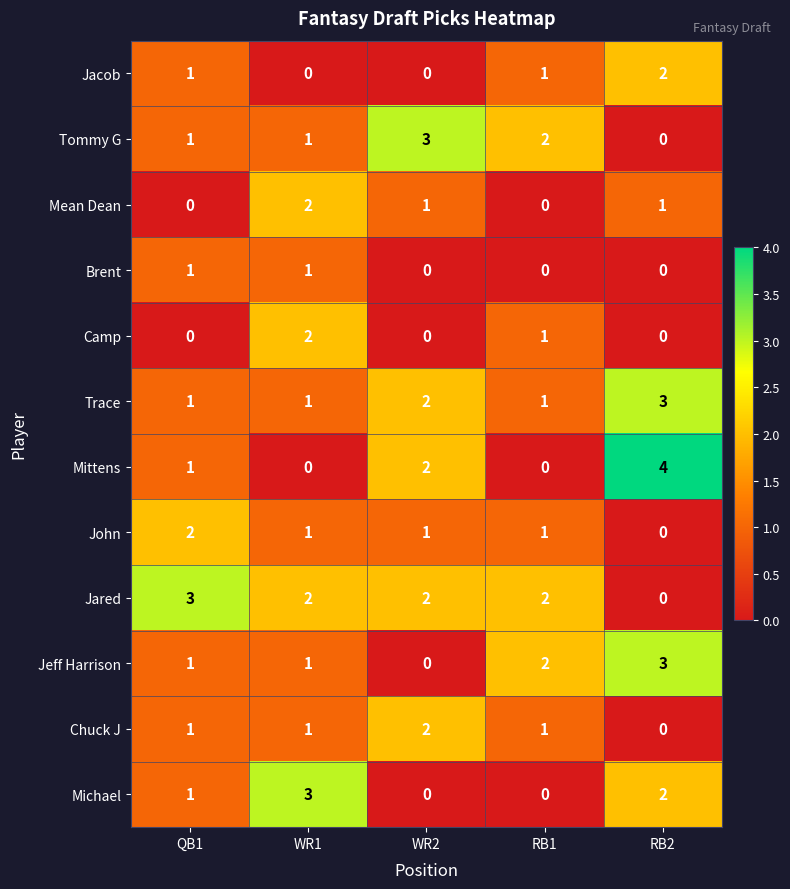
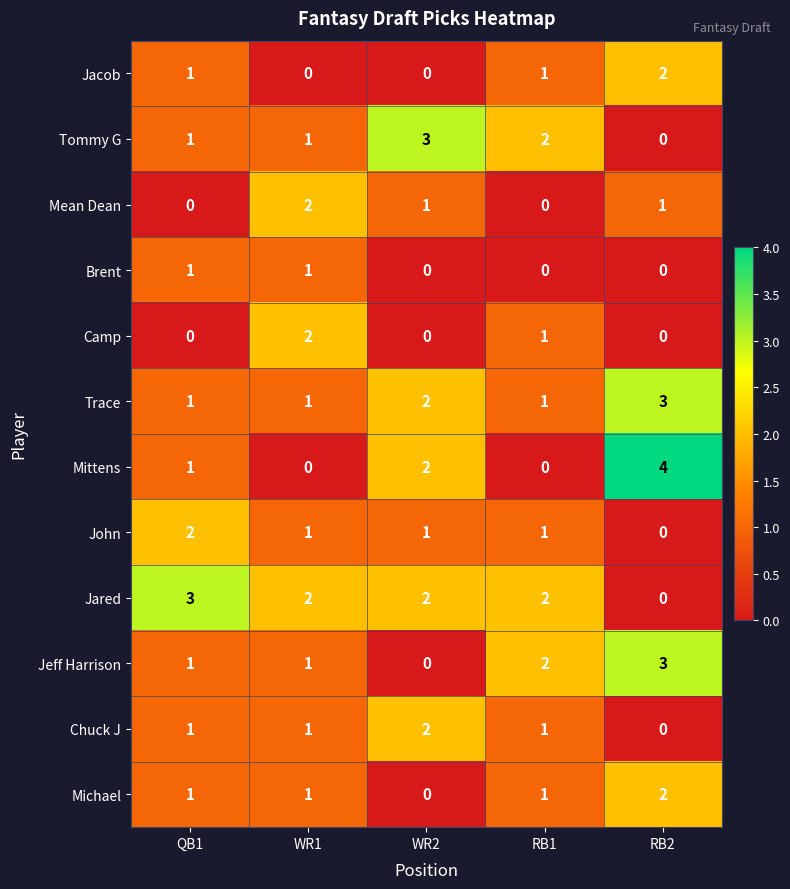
  {
    "Jacob": {
      "QB1": 1,
      "WR1": 0,
      "WR2": 0,
      "RB1": 1,
      "RB2": 2
    },
    "Tommy G": {
      "QB1": 1,
      "WR1": 1,
      "WR2": 3,
      "RB1": 2,
      "RB2": 0
    },
    "Mean Dean": {
      "QB1": 0,
      "WR1": 2,
      "WR2": 1,
      "RB1": 0,
      "RB2": 1
    },
    "Brent": {
      "QB1": 1,
      "WR1": 1,
      "WR2": 0,
      "RB1": 0,
      "RB2": 0
    },
    "Camp": {
      "QB1": 0,
      "WR1": 2,
      "WR2": 0,
      "RB1": 1,
      "RB2": 0
    },
    "Trace": {
      "QB1": 1,
      "WR1": 1,
      "WR2": 2,
      "RB1": 1,
      "RB2": 3
    },
    "Mittens": {
      "QB1": 1,
      "WR1": 0,
      "WR2": 2,
      "RB1": 0,
      "RB2": 4
    },
    "John": {
      "QB1": 2,
      "WR1": 1,
      "WR2": 1,
      "RB1": 1,
      "RB2": 0
    },
    "Jared": {
      "QB1": 3,
      "WR1": 2,
      "WR2": 2,
      "RB1": 2,
      "RB2": 0
    },
    "Jeff Harrison": {
      "QB1": 1,
      "WR1": 1,
      "WR2": 0,
      "RB1": 2,
      "RB2": 3
    },
    "Chuck J": {
      "QB1": 1,
      "WR1": 1,
      "WR2": 2,
      "RB1": 1,
      "RB2": 0
    },
    "Michael": {
      "QB1": 1,
-     "WR1": 3,
+     "WR1": 1,
      "WR2": 0,
-     "RB1": 0,
+     "RB1": 1,
      "RB2": 2
    }
  }
